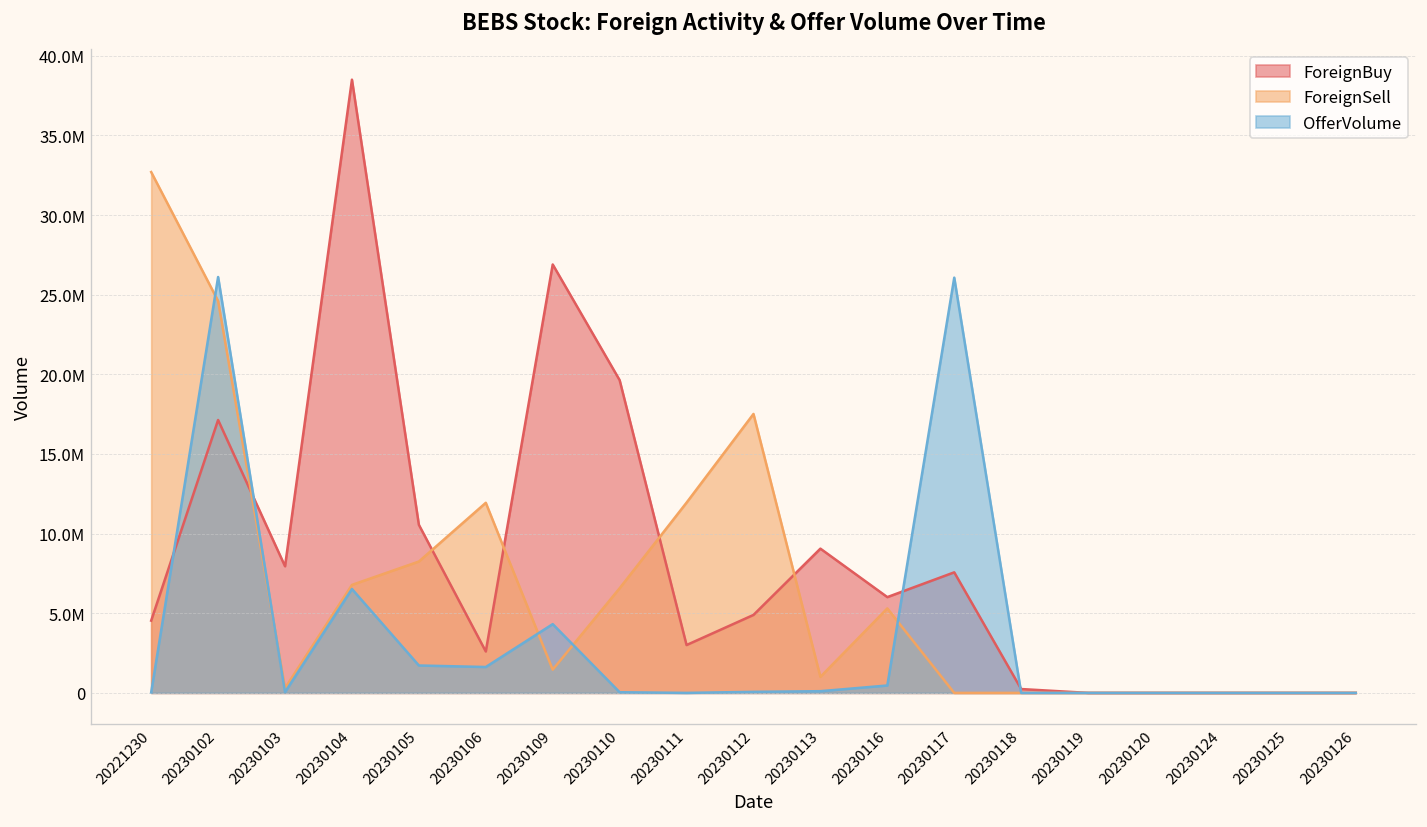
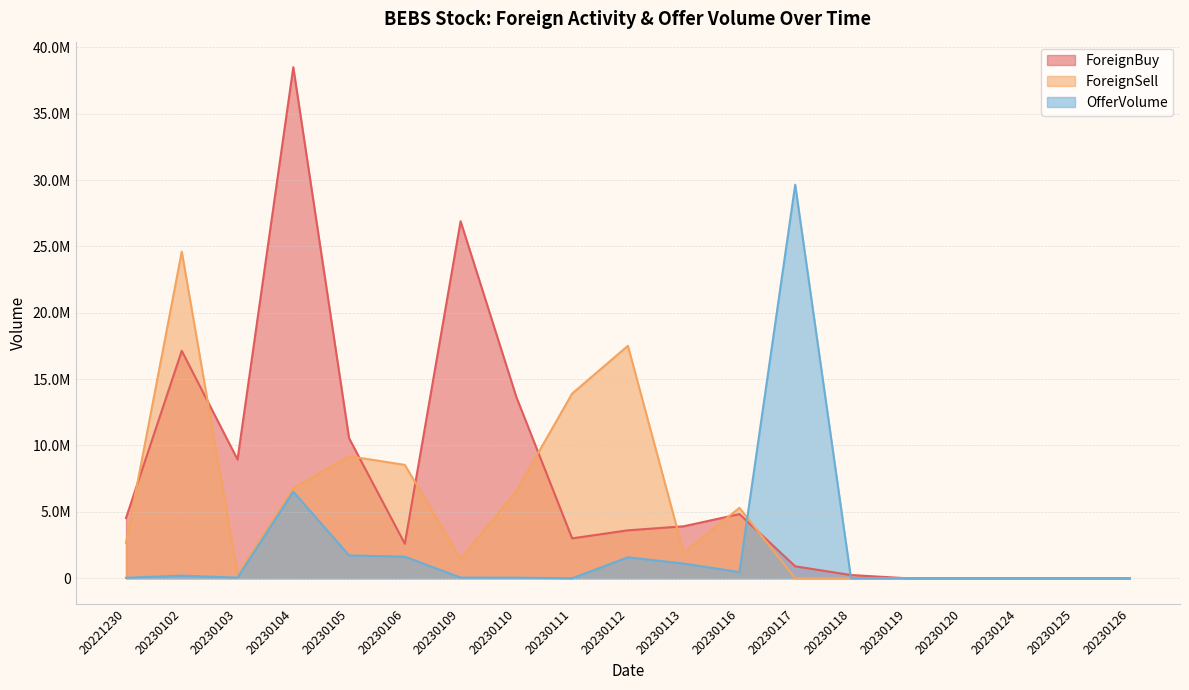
  {
    "ForeignBuy": {
      "20221230": 4500000,
      "20230102": 17100000,
-     "20230103": 7900000,
+     "20230103": 8900000,
      "20230104": 38500000,
      "20230105": 10600000,
      "20230106": 2600000,
      "20230109": 26900000,
-     "20230110": 19600000,
+     "20230110": 13600000,
      "20230111": 3000000,
-     "20230112": 4900000,
-     "20230113": 9100000,
-     "20230116": 6000000,
-     "20230117": 7600000,
+     "20230112": 3600000,
+     "20230113": 3900000,
+     "20230116": 4800000,
+     "20230117": 900000,
      "20230118": 200000
    },
    "ForeignSell": {
-     "20221230": 32700000,
+     "20221230": 2700000,
      "20230102": 24600000,
      "20230103": 300000,
      "20230104": 6800000,
-     "20230105": 8200000,
-     "20230106": 11900000,
+     "20230105": 9200000,
+     "20230106": 8500000,
      "20230109": 1500000,
      "20230110": 6600000,
-     "20230111": 11900000,
+     "20230111": 13900000,
      "20230112": 17500000,
-     "20230113": 1000000,
+     "20230113": 1900000,
      "20230116": 5300000,
      "20230117": 0
    },
    "OfferVolume": {
      "20221230": 0,
-     "20230102": 26100000,
+     "20230102": 200000,
      "20230103": 0,
      "20230104": 6500000,
      "20230105": 1700000,
      "20230106": 1600000,
-     "20230109": 4300000,
+     "20230109": 100000,
      "20230110": 0,
      "20230111": 0,
-     "20230112": 100000,
-     "20230113": 100000,
+     "20230112": 1600000,
+     "20230113": 1100000,
      "20230116": 500000,
-     "20230117": 26100000
+     "20230117": 29600000
    }
  }
